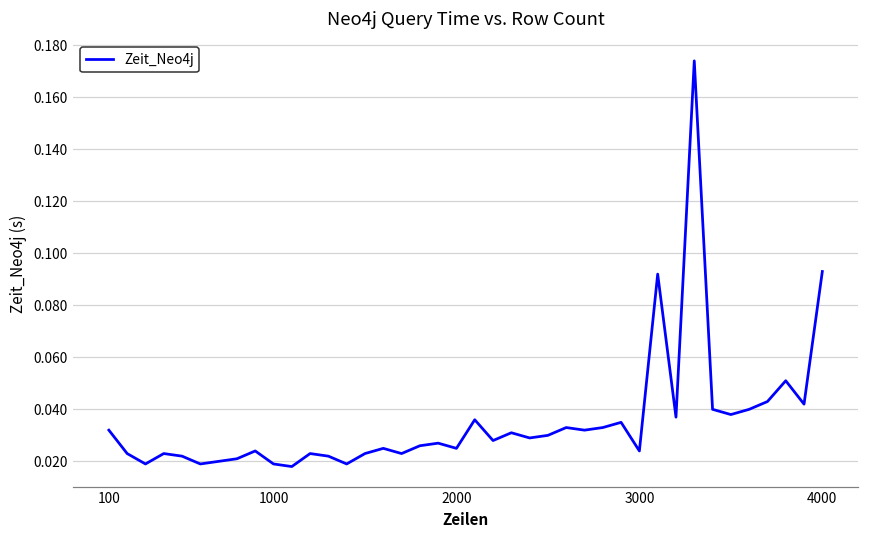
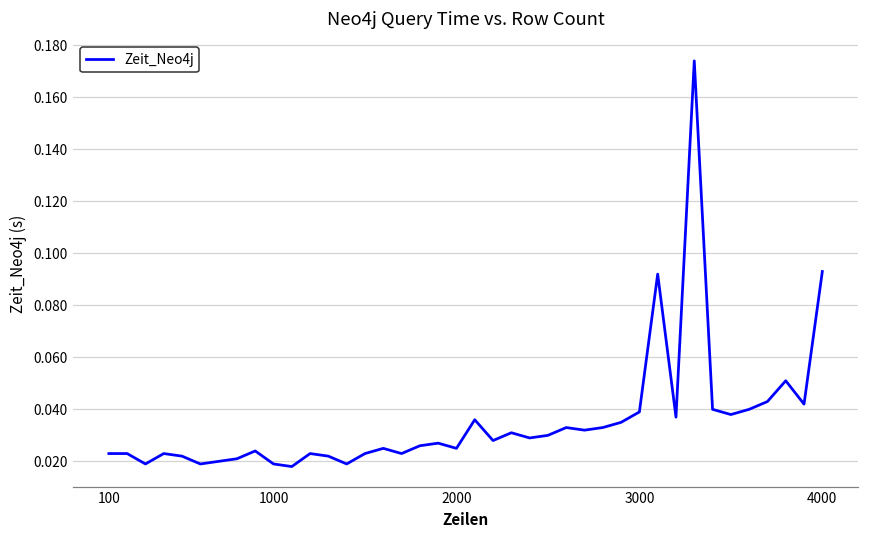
  {
-   "100": 0.032,
+   "100": 0.023,
    "1000": 0.019,
    "2000": 0.025,
-   "3000": 0.024,
+   "3000": 0.039,
    "4000": 0.093
  }
